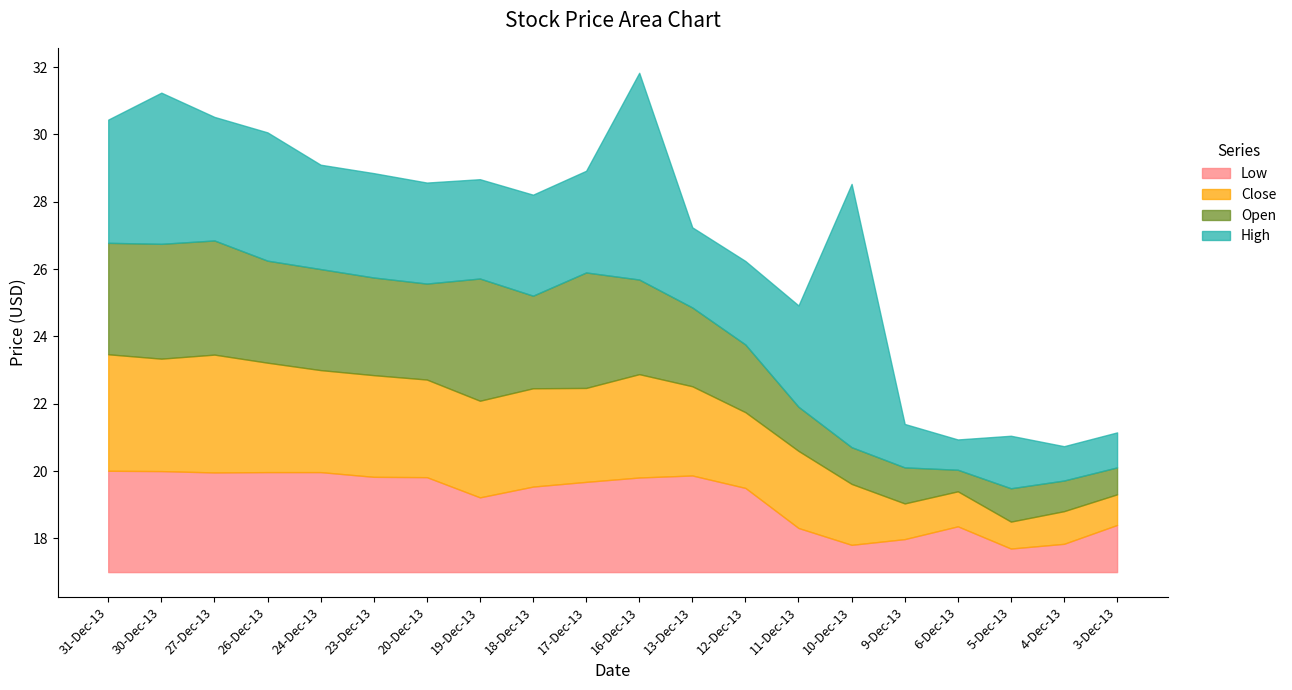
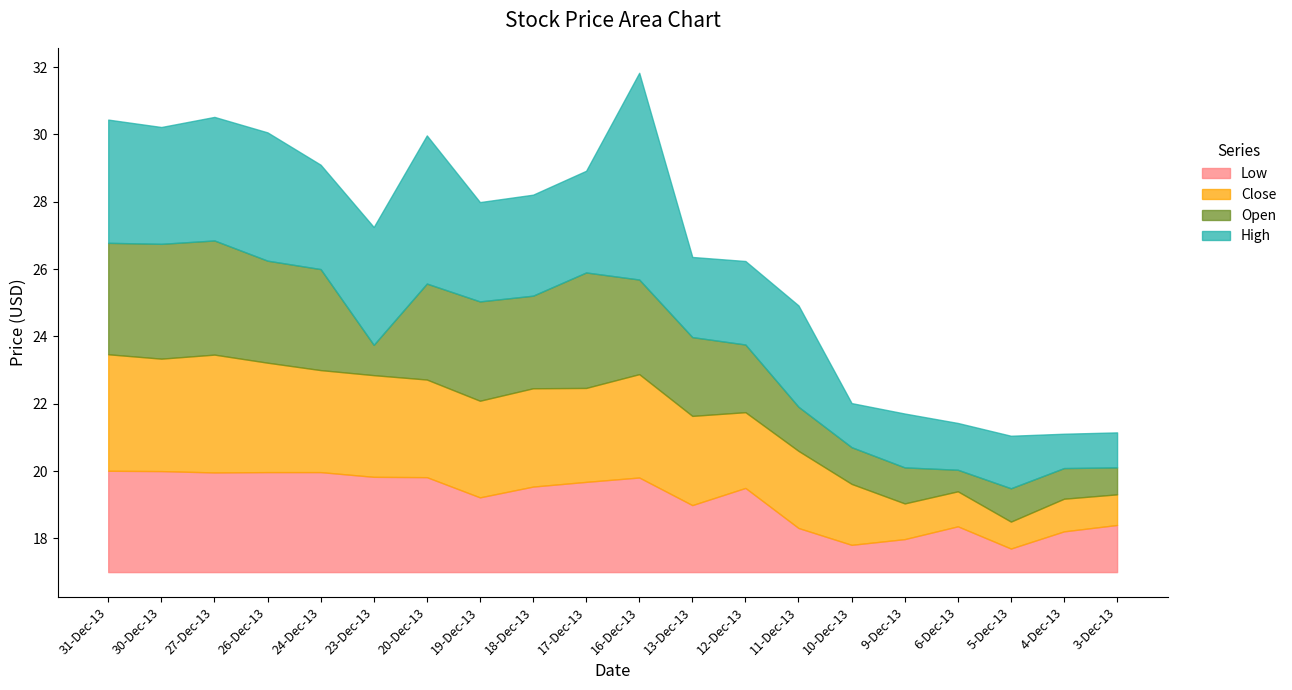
  {
    "Low": {
      "31-Dec-13": 20.0,
      "30-Dec-13": 20.0,
      "27-Dec-13": 20.0,
      "26-Dec-13": 20.0,
      "24-Dec-13": 20.0,
      "23-Dec-13": 19.8,
      "20-Dec-13": 19.8,
      "19-Dec-13": 19.2,
      "18-Dec-13": 19.5,
      "17-Dec-13": 19.7,
      "16-Dec-13": 19.8,
-     "13-Dec-13": 19.9,
+     "13-Dec-13": 19.0,
      "12-Dec-13": 19.5,
      "11-Dec-13": 18.3,
      "10-Dec-13": 17.8,
      "9-Dec-13": 18.0,
      "6-Dec-13": 18.4,
      "5-Dec-13": 17.7,
-     "4-Dec-13": 17.8,
+     "4-Dec-13": 18.2,
      "3-Dec-13": 18.4
    },
    "Close": {
      "31-Dec-13": 3.5,
      "30-Dec-13": 3.3,
      "27-Dec-13": 3.5,
      "26-Dec-13": 3.3,
      "24-Dec-13": 3.0,
      "23-Dec-13": 3.0,
      "20-Dec-13": 2.9,
      "19-Dec-13": 2.9,
      "18-Dec-13": 2.9,
      "17-Dec-13": 2.8,
      "16-Dec-13": 3.1,
      "13-Dec-13": 2.6,
      "12-Dec-13": 2.3,
      "11-Dec-13": 2.3,
      "10-Dec-13": 1.8,
      "9-Dec-13": 1.1,
      "6-Dec-13": 1.0,
      "5-Dec-13": 0.8,
      "4-Dec-13": 1.0,
      "3-Dec-13": 0.9
    },
    "Open": {
      "31-Dec-13": 3.3,
      "30-Dec-13": 3.4,
      "27-Dec-13": 3.4,
      "26-Dec-13": 3.0,
      "24-Dec-13": 3.0,
-     "23-Dec-13": 2.9,
+     "23-Dec-13": 0.9,
      "20-Dec-13": 2.9,
-     "19-Dec-13": 3.6,
+     "19-Dec-13": 2.9,
      "18-Dec-13": 2.8,
      "17-Dec-13": 3.4,
      "16-Dec-13": 2.8,
      "13-Dec-13": 2.3,
      "12-Dec-13": 2.0,
      "11-Dec-13": 1.3,
      "10-Dec-13": 1.1,
      "9-Dec-13": 1.1,
      "6-Dec-13": 0.6,
      "5-Dec-13": 1.0,
      "4-Dec-13": 0.9,
      "3-Dec-13": 0.8
    },
    "High": {
      "31-Dec-13": 3.7,
-     "30-Dec-13": 4.5,
+     "30-Dec-13": 3.5,
      "27-Dec-13": 3.7,
      "26-Dec-13": 3.8,
      "24-Dec-13": 3.1,
-     "23-Dec-13": 3.1,
-     "20-Dec-13": 3.0,
+     "23-Dec-13": 3.5,
+     "20-Dec-13": 4.4,
      "19-Dec-13": 2.9,
      "18-Dec-13": 3.0,
      "17-Dec-13": 3.0,
      "16-Dec-13": 6.1,
      "13-Dec-13": 2.4,
      "12-Dec-13": 2.5,
      "11-Dec-13": 3.0,
-     "10-Dec-13": 7.8,
-     "9-Dec-13": 1.3,
-     "6-Dec-13": 0.9,
+     "10-Dec-13": 1.3,
+     "9-Dec-13": 1.6,
+     "6-Dec-13": 1.4,
      "5-Dec-13": 1.6,
      "4-Dec-13": 1.0,
      "3-Dec-13": 1.0
    }
  }
